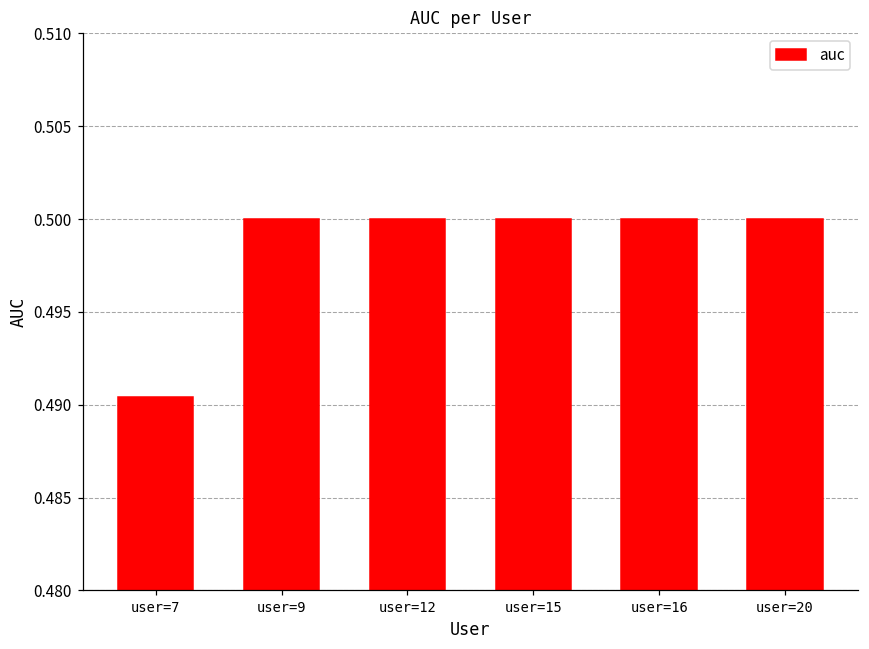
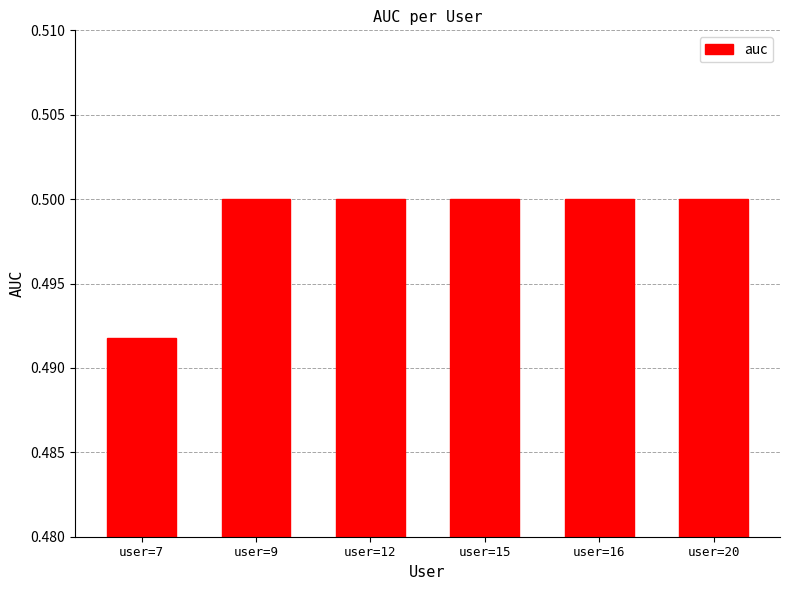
  {
-   "user=7": 0.4904,
+   "user=7": 0.4918,
    "user=9": 0.5000,
    "user=12": 0.5000,
    "user=15": 0.5000,
    "user=16": 0.5000,
    "user=20": 0.5000
  }
